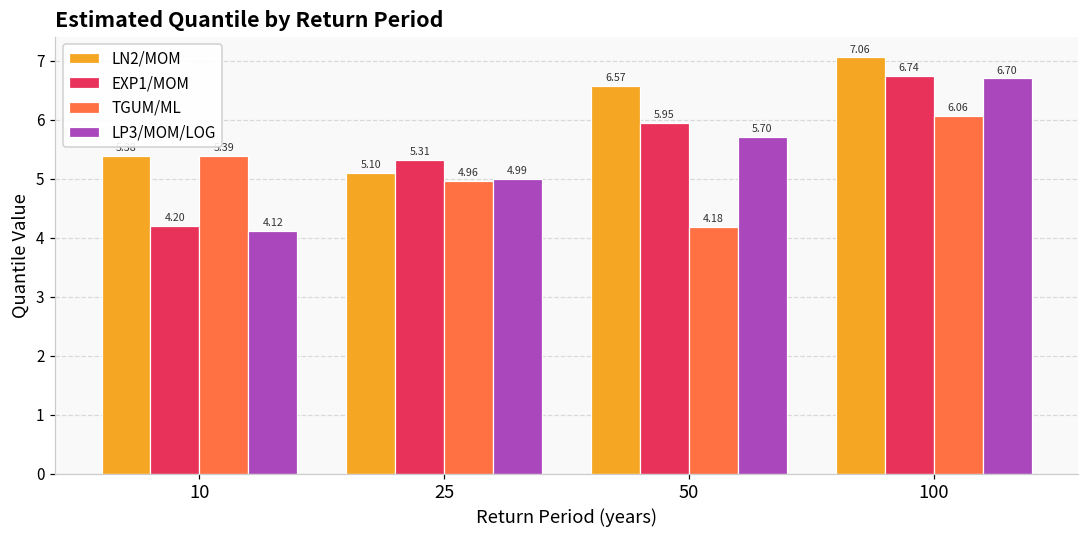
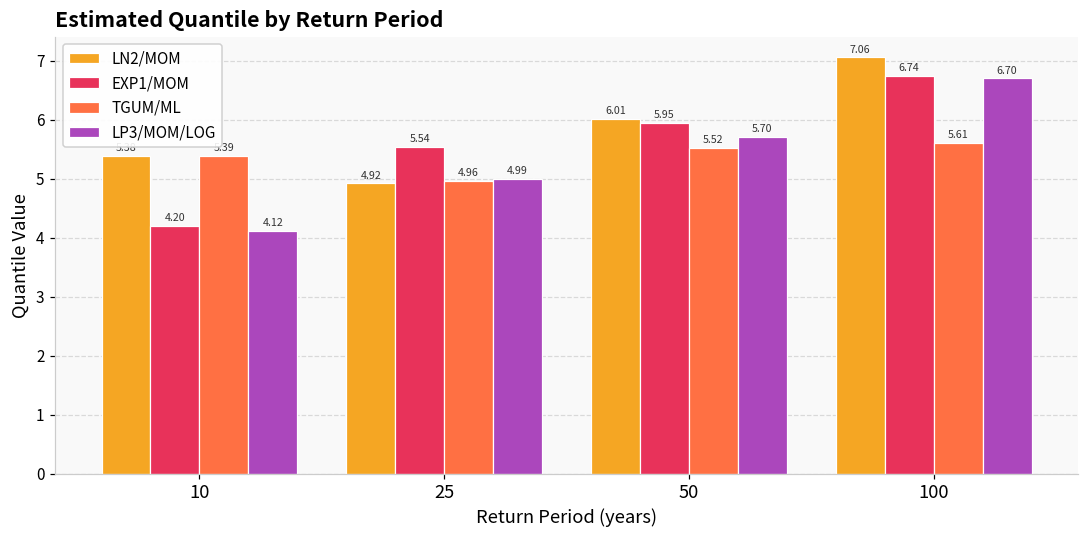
  {
    "LN2/MOM": {
      "10": 5.38,
-     "25": 5.10,
-     "50": 6.57,
+     "25": 4.92,
+     "50": 6.01,
      "100": 7.06
    },
    "EXP1/MOM": {
      "10": 4.20,
-     "25": 5.31,
+     "25": 5.54,
      "50": 5.95,
      "100": 6.74
    },
    "TGUM/ML": {
      "10": 5.39,
      "25": 4.96,
-     "50": 4.18,
-     "100": 6.06
+     "50": 5.52,
+     "100": 5.61
    },
    "LP3/MOM/LOG": {
      "10": 4.12,
      "25": 4.99,
      "50": 5.70,
      "100": 6.70
    }
  }
